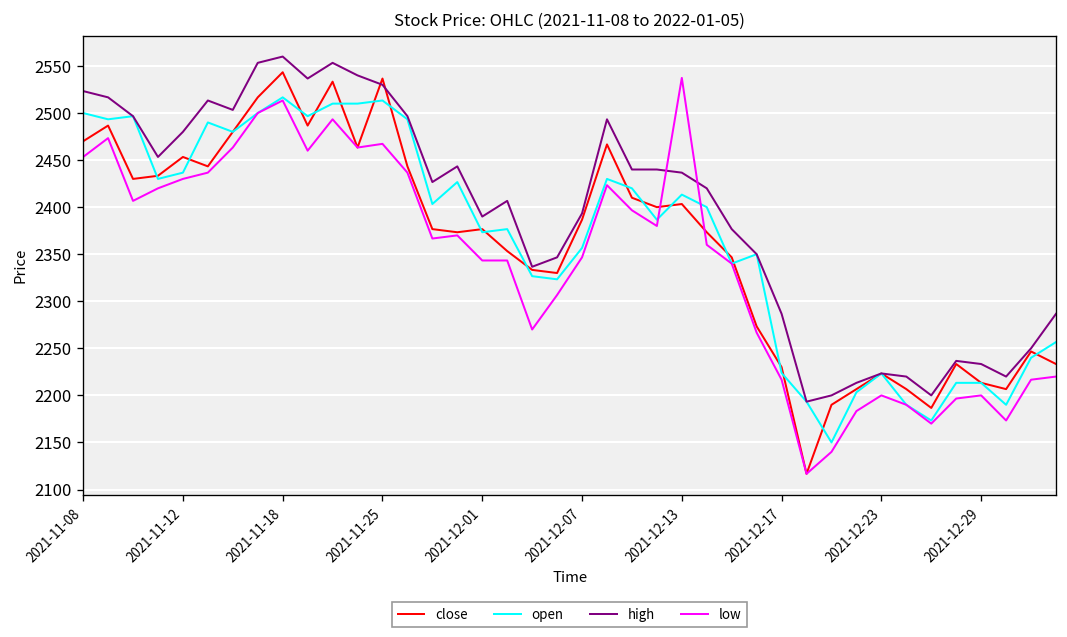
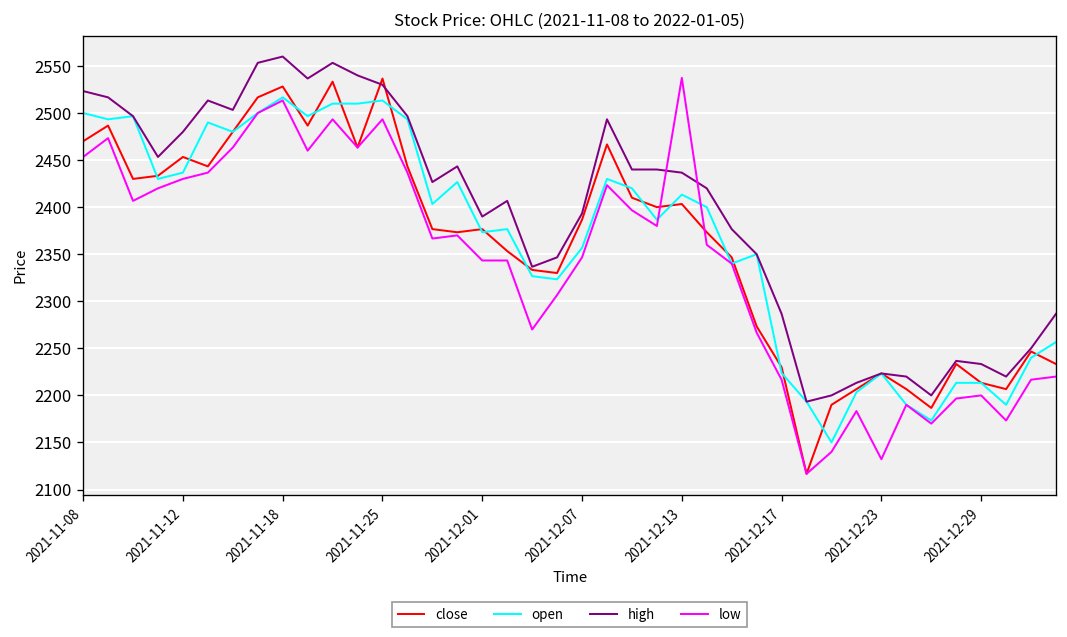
  {
    "close": {
      "2021-11-08": 2470,
      "2021-11-12": 2450,
-     "2021-11-18": 2540,
+     "2021-11-18": 2530,
      "2021-11-25": 2540,
      "2021-12-01": 2380,
      "2021-12-07": 2390,
      "2021-12-13": 2400,
      "2021-12-17": 2230
    },
    "open": {
      "2021-11-08": 2500,
      "2021-11-12": 2440,
      "2021-11-18": 2520,
      "2021-11-25": 2510,
      "2021-12-01": 2370,
      "2021-12-07": 2360,
      "2021-12-13": 2410,
      "2021-12-17": 2220
    },
    "high": {
      "2021-11-08": 2520,
      "2021-11-12": 2480,
      "2021-11-18": 2560,
      "2021-11-25": 2530,
      "2021-12-01": 2390,
      "2021-12-07": 2390,
      "2021-12-13": 2440,
      "2021-12-17": 2290,
      "2021-12-29": 2230
    },
    "low": {
      "2021-11-08": 2450,
      "2021-11-12": 2430,
      "2021-11-18": 2510,
-     "2021-11-25": 2470,
+     "2021-11-25": 2490,
      "2021-12-01": 2340,
      "2021-12-07": 2350,
      "2021-12-13": 2540,
      "2021-12-17": 2220,
-     "2021-12-23": 2200,
+     "2021-12-23": 2130,
      "2021-12-29": 2200
    }
  }
